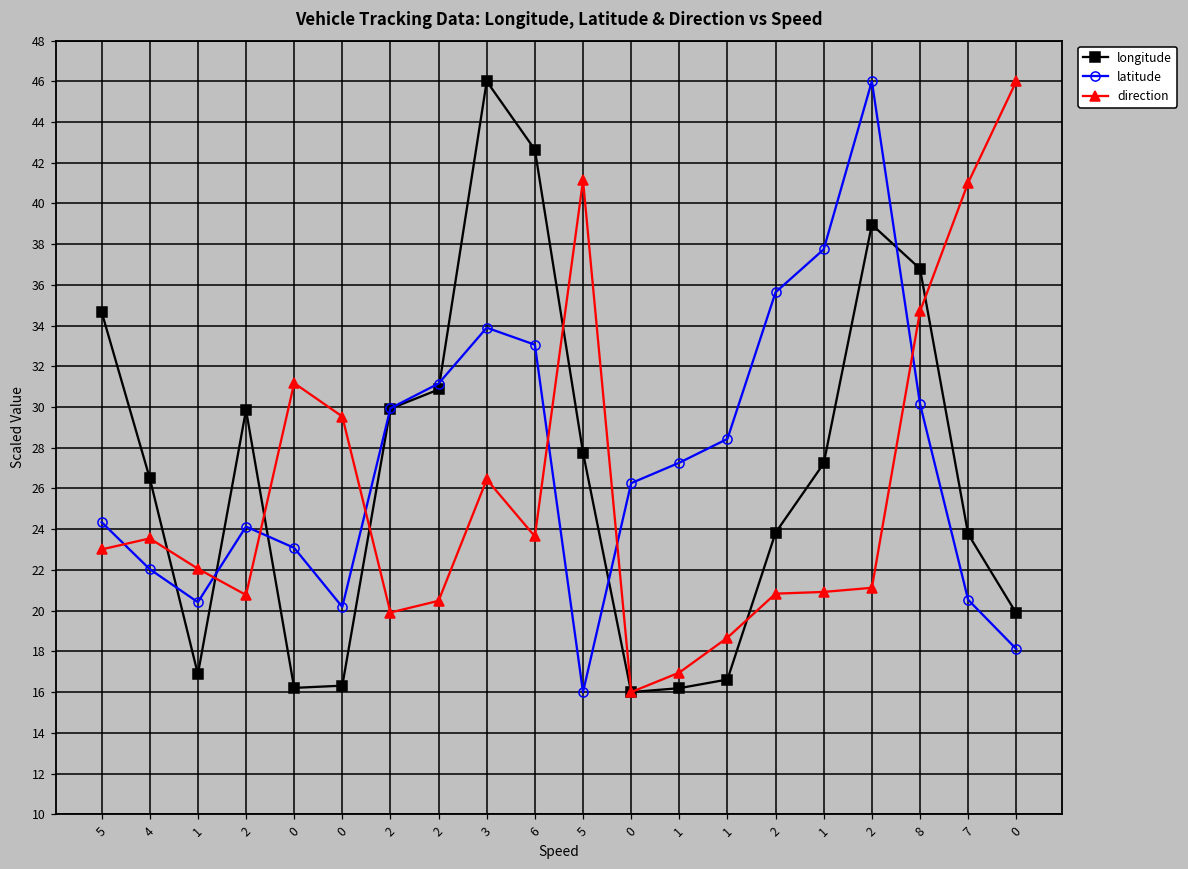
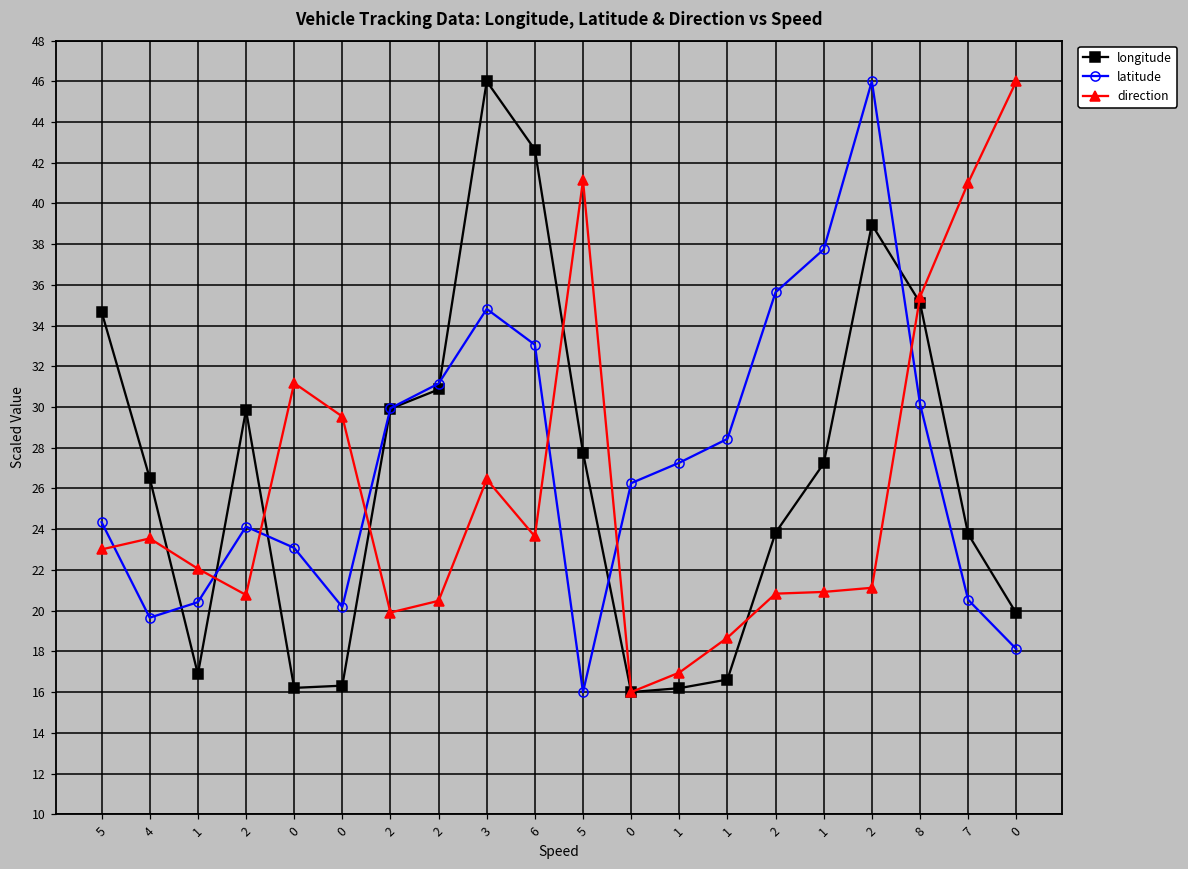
  {
    "longitude": {
      "4": 26.5,
      "3": 46.0,
      "6": 42.6,
-     "8": 36.8,
+     "8": 35.1,
      "7": 23.8
    },
    "latitude": {
-     "4": 22.0,
-     "3": 33.9,
+     "4": 19.7,
+     "3": 34.8,
      "6": 33.1,
      "8": 30.2,
      "7": 20.5
    },
    "direction": {
      "4": 23.5,
      "3": 26.4,
      "6": 23.6,
-     "8": 34.7,
+     "8": 35.4,
      "7": 41.0
    }
  }
